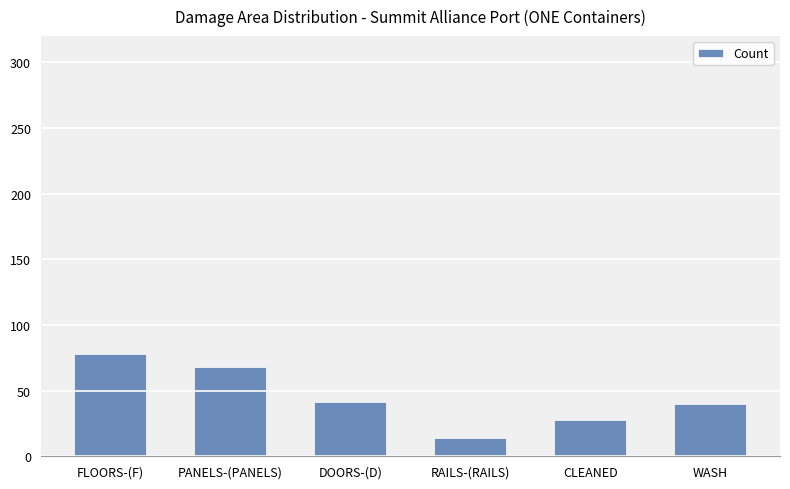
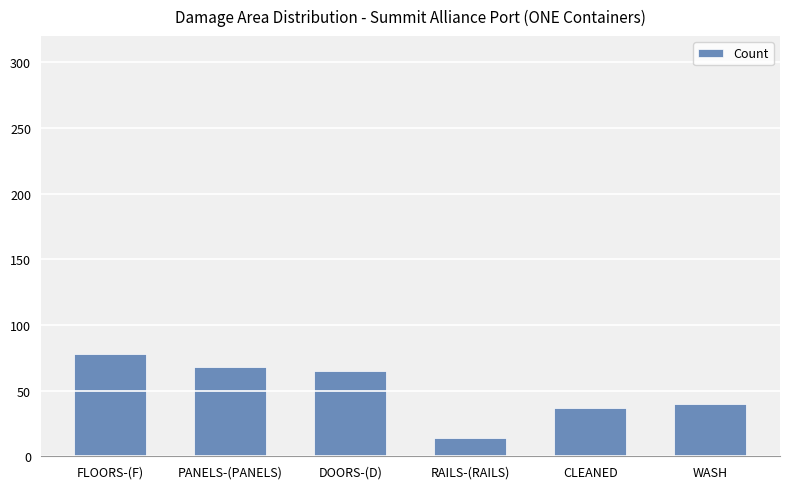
  {
    "FLOORS-(F)": 78,
    "PANELS-(PANELS)": 68,
-   "DOORS-(D)": 41,
+   "DOORS-(D)": 65,
    "RAILS-(RAILS)": 14,
-   "CLEANED": 28,
+   "CLEANED": 37,
    "WASH": 40
  }
